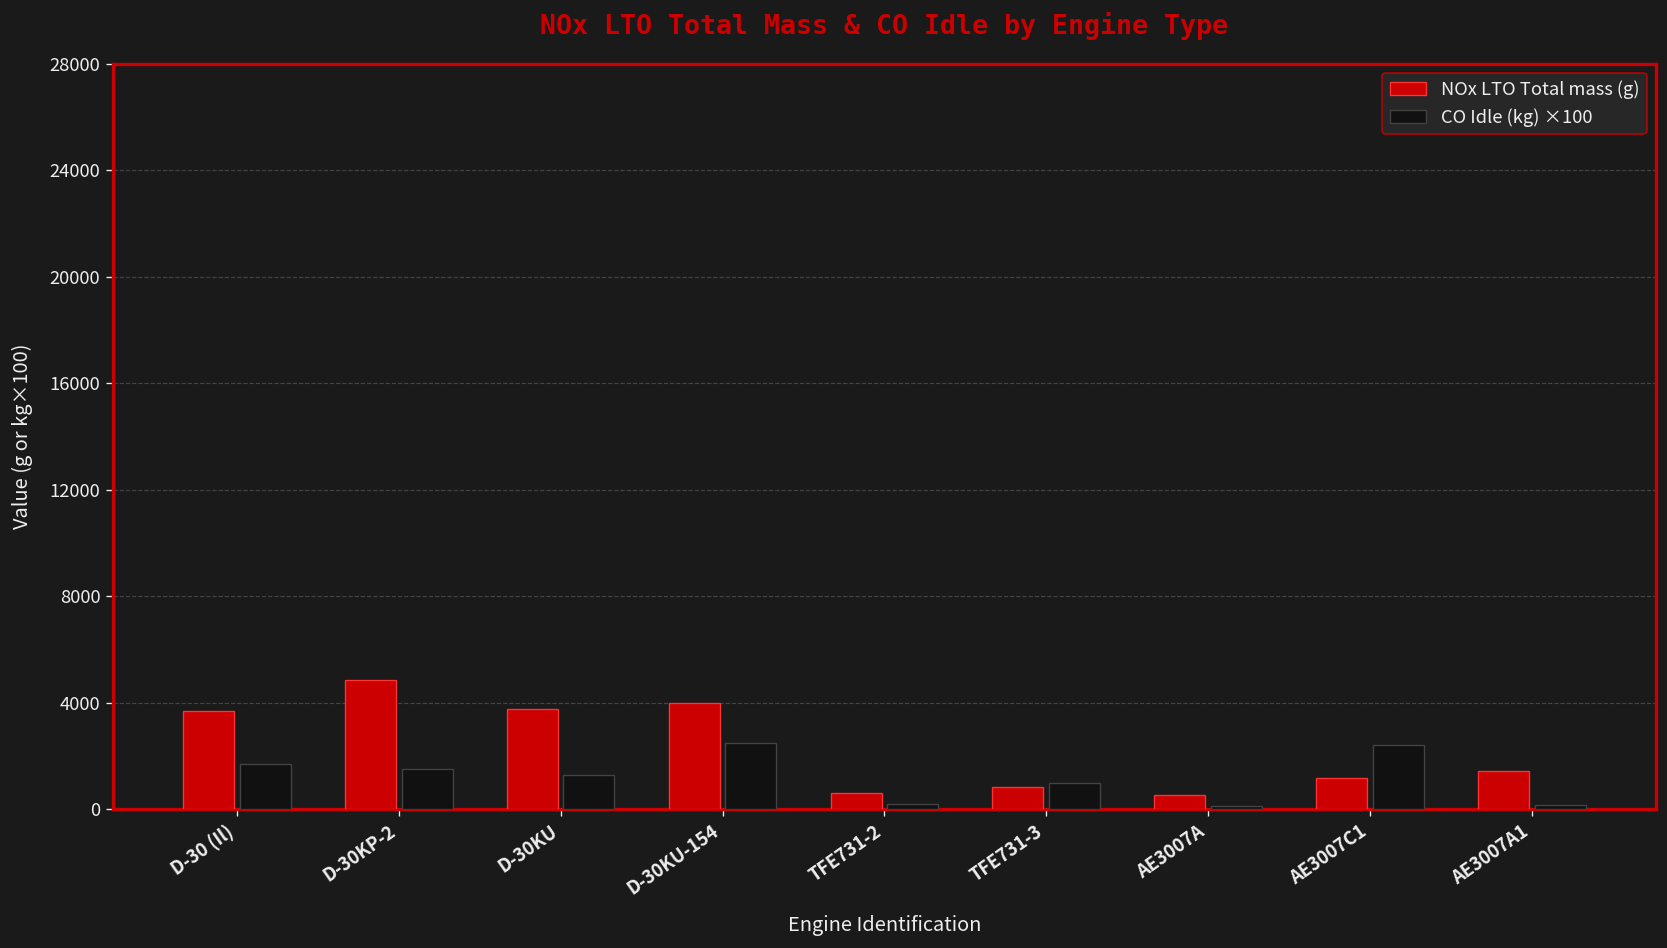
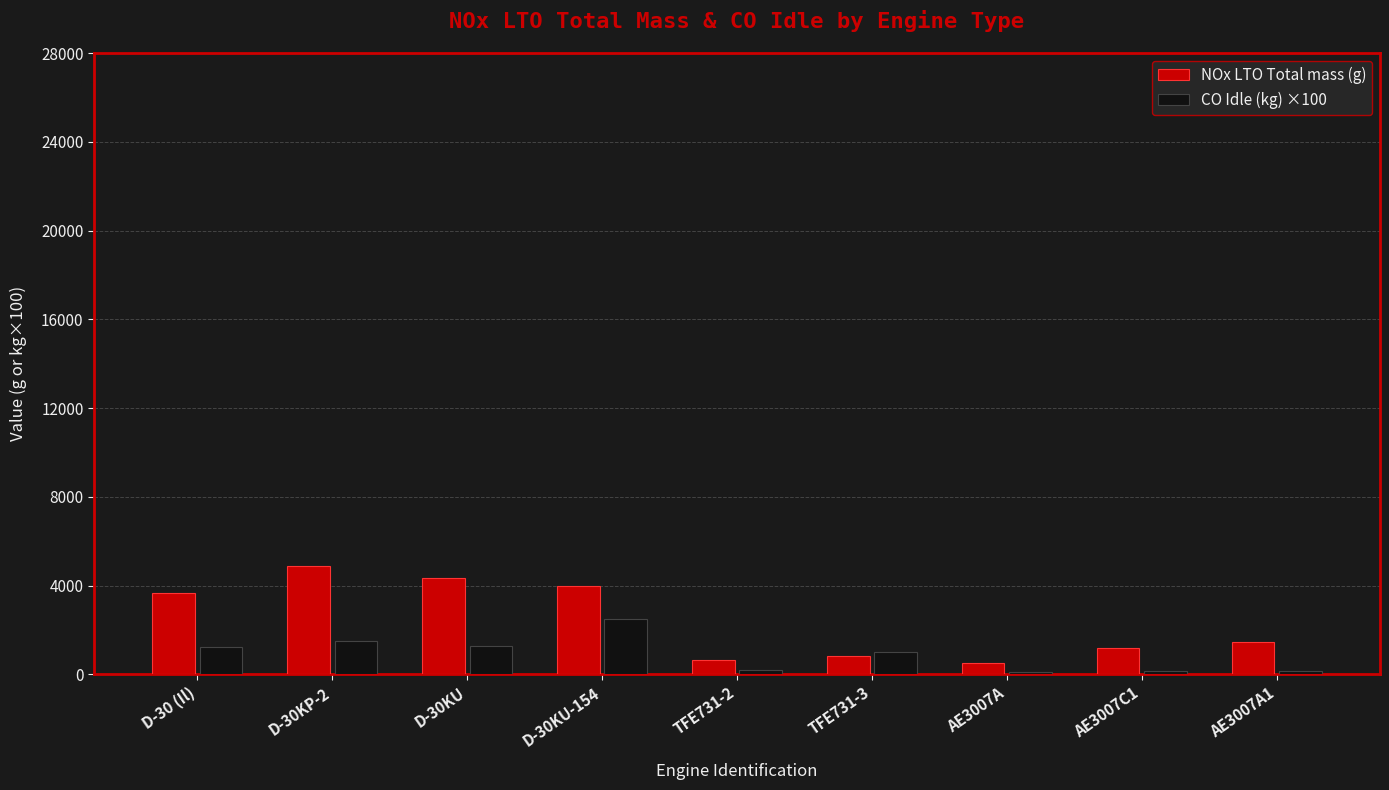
  {
    "NOx LTO Total mass (g)": {
      "D-30 (Il)": 3700,
      "D-30KP-2": 4900,
-     "D-30KU": 3800,
+     "D-30KU": 4300,
      "D-30KU-154": 4000,
      "TFE731-2": 600,
      "TFE731-3": 800,
      "AE3007A": 500,
      "AE3007C1": 1200,
      "AE3007A1": 1500
    },
    "CO Idle (kg) ×100": {
-     "D-30 (Il)": 1700,
+     "D-30 (Il)": 1200,
      "D-30KP-2": 1500,
      "D-30KU": 1300,
      "D-30KU-154": 2500,
      "TFE731-2": 200,
      "TFE731-3": 1000,
      "AE3007A": 100,
-     "AE3007C1": 2400,
+     "AE3007C1": 200,
      "AE3007A1": 200
    }
  }
